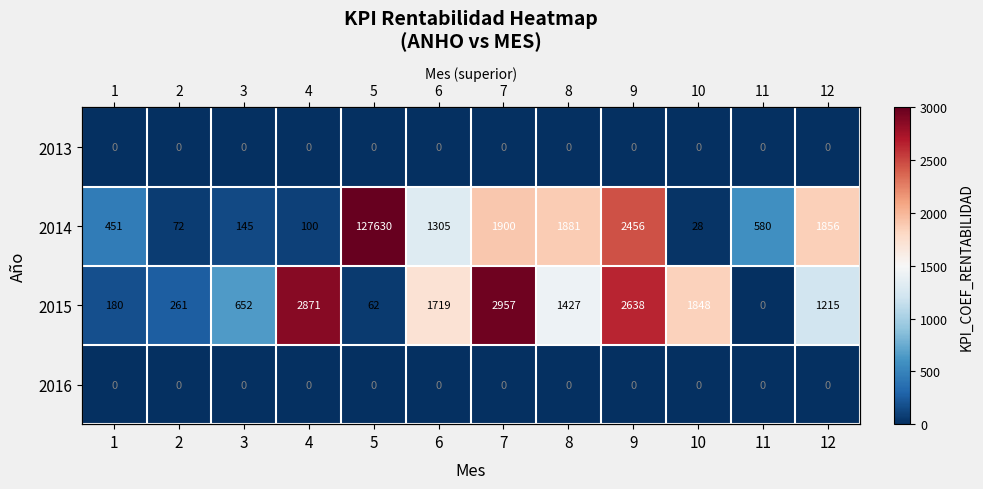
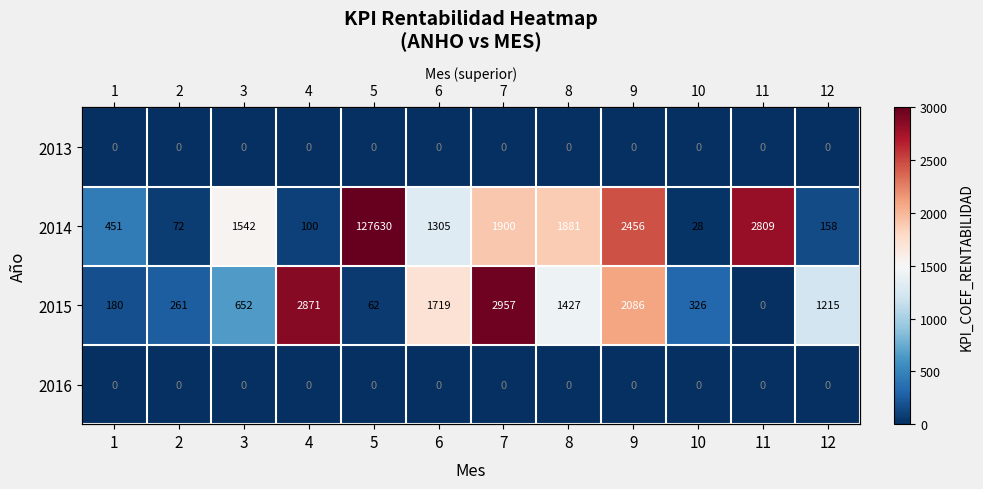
  {
    "2013": {
      "1": 0,
      "2": 0,
      "3": 0,
      "4": 0,
      "5": 0,
      "6": 0,
      "7": 0,
      "8": 0,
      "9": 0,
      "10": 0,
      "11": 0,
      "12": 0
    },
    "2014": {
      "1": 451,
      "2": 72,
-     "3": 145,
+     "3": 1542,
      "4": 100,
      "5": 127630,
      "6": 1305,
      "7": 1900,
      "8": 1881,
      "9": 2456,
      "10": 28,
-     "11": 580,
-     "12": 1856
+     "11": 2809,
+     "12": 158
    },
    "2015": {
      "1": 180,
      "2": 261,
      "3": 652,
      "4": 2871,
      "5": 62,
      "6": 1719,
      "7": 2957,
      "8": 1427,
-     "9": 2638,
-     "10": 1848,
+     "9": 2086,
+     "10": 326,
      "11": 0,
      "12": 1215
    },
    "2016": {
      "1": 0,
      "2": 0,
      "3": 0,
      "4": 0,
      "5": 0,
      "6": 0,
      "7": 0,
      "8": 0,
      "9": 0,
      "10": 0,
      "11": 0,
      "12": 0
    }
  }
